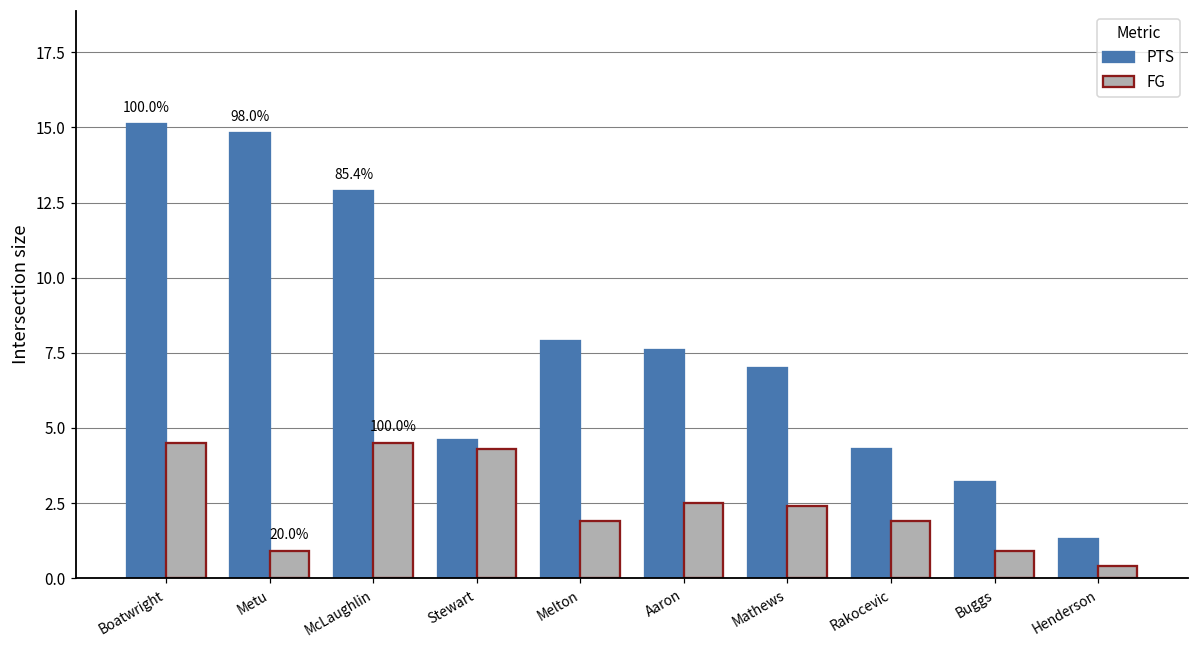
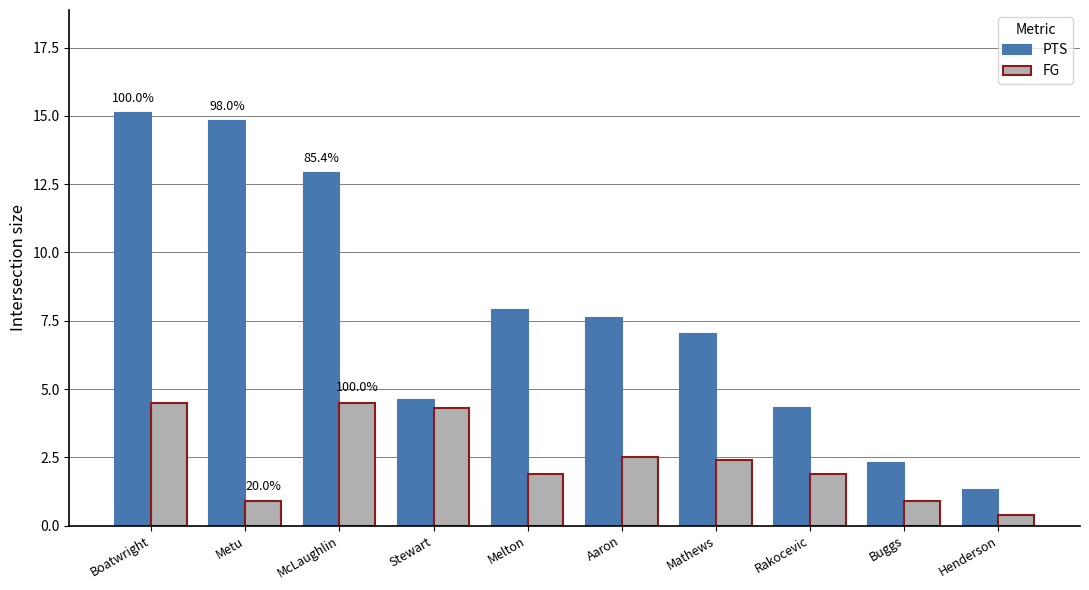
  {
    "PTS": {
      "Stewart": 4.6,
      "Melton": 7.9,
      "Aaron": 7.6,
      "Mathews": 7.0,
      "Rakocevic": 4.3,
-     "Buggs": 3.2,
+     "Buggs": 2.3,
      "Henderson": 1.3
    },
    "FG": {
      "Boatwright": 4.5,
      "Stewart": 4.3,
      "Melton": 1.9,
      "Aaron": 2.5,
      "Mathews": 2.4,
      "Rakocevic": 1.9,
      "Buggs": 0.9,
      "Henderson": 0.4
    }
  }
